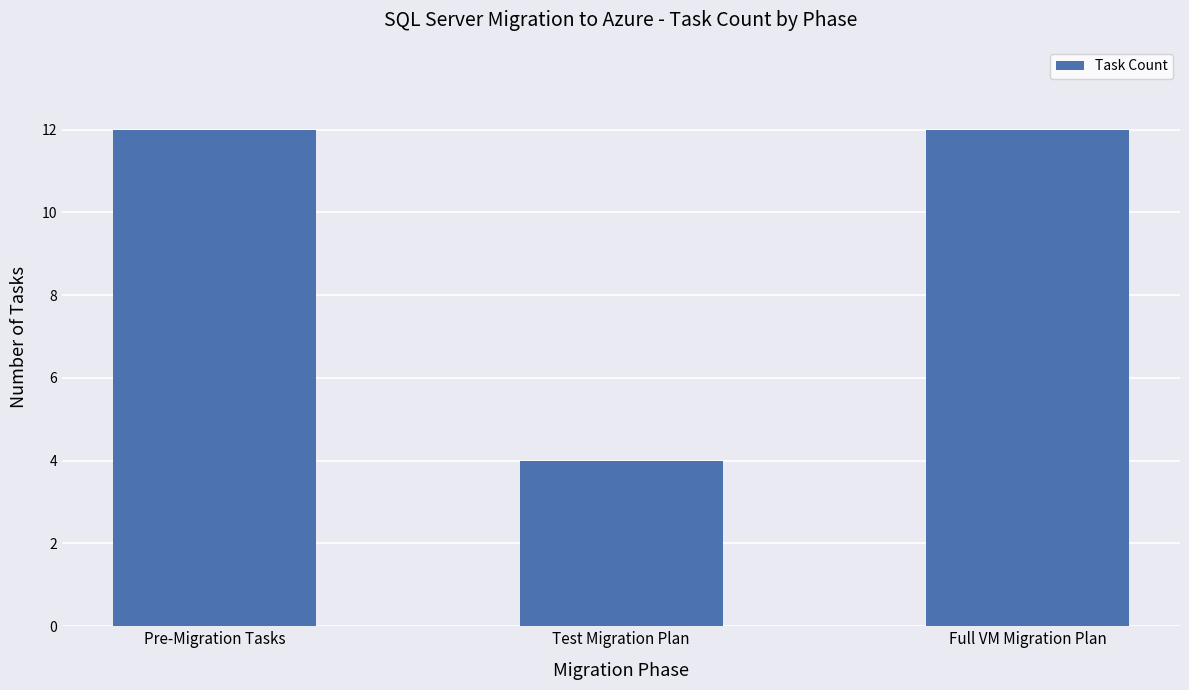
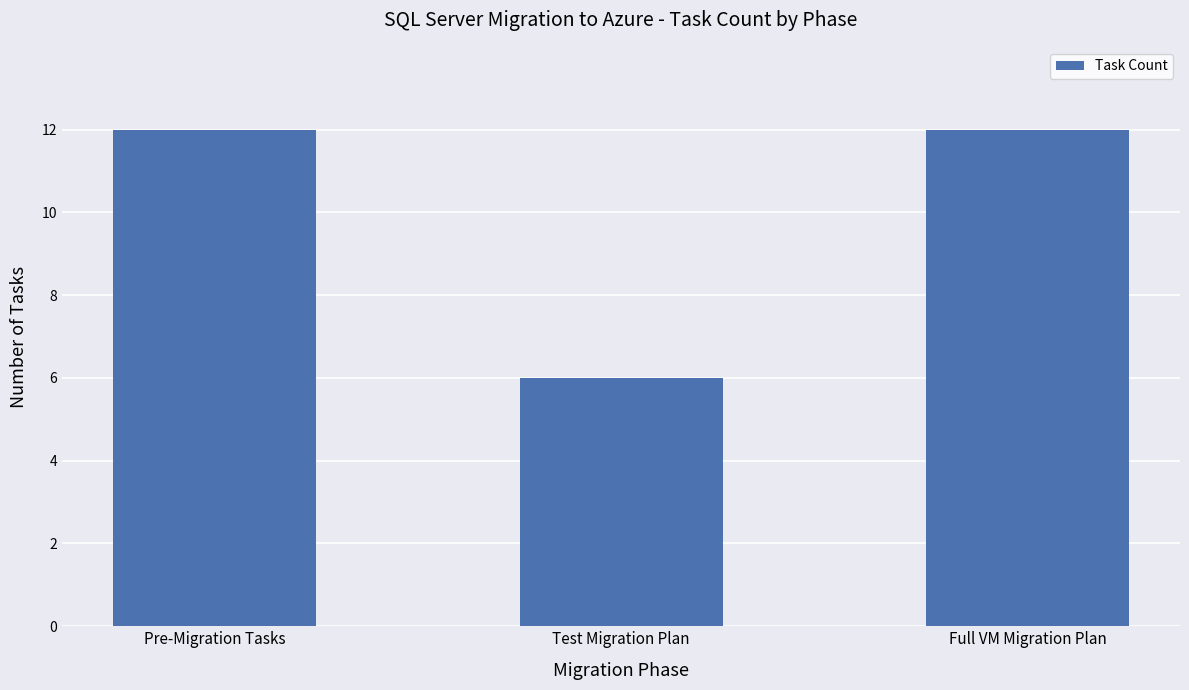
  {
    "Pre-Migration Tasks": 12,
-   "Test Migration Plan": 4,
+   "Test Migration Plan": 6,
    "Full VM Migration Plan": 12
  }
